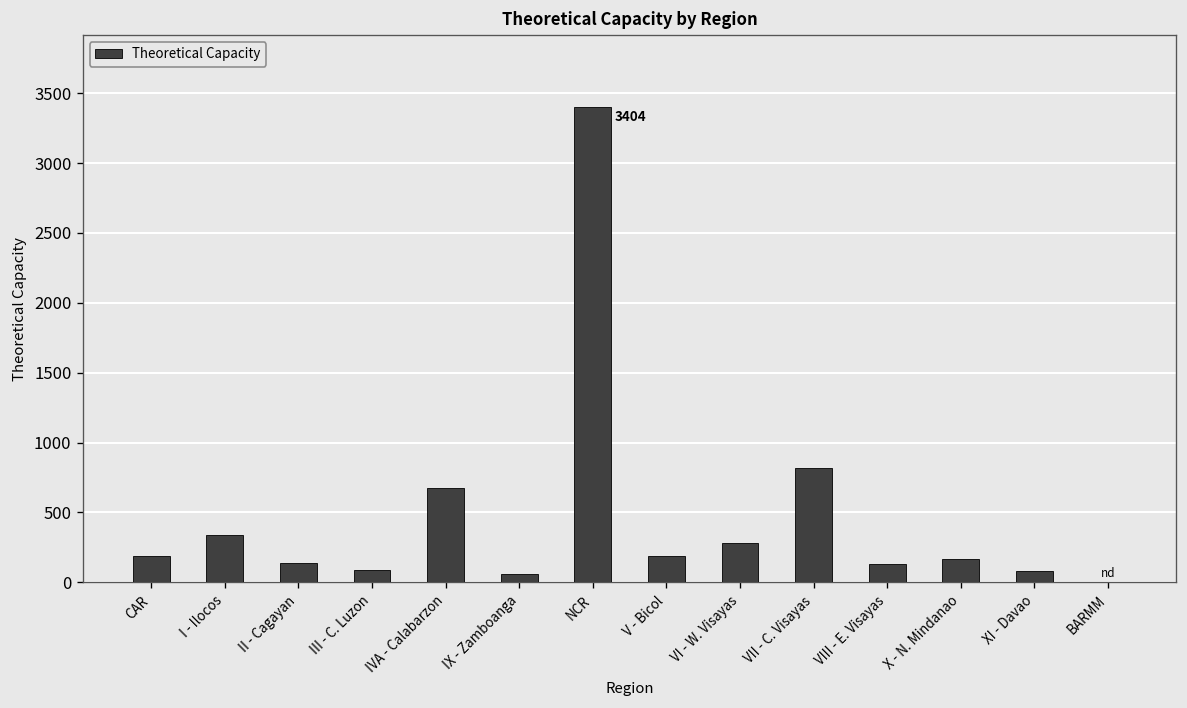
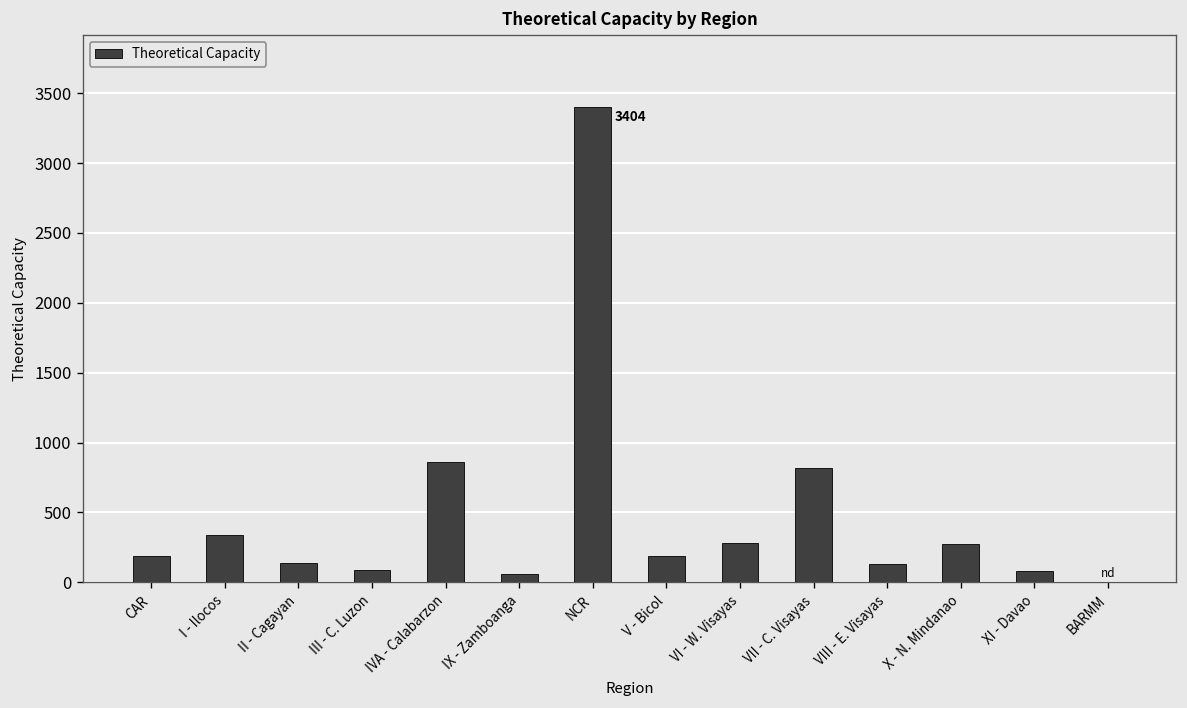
  {
    "CAR": 190,
    "I - Ilocos": 340,
    "II - Cagayan": 140,
    "III - C. Luzon": 90,
-   "IVA - Calabarzon": 680,
+   "IVA - Calabarzon": 860,
    "IX - Zamboanga": 60,
    "V - Bicol": 190,
    "VI - W. Visayas": 280,
    "VII - C. Visayas": 820,
    "VIII - E. Visayas": 130,
-   "X - N. Mindanao": 170,
+   "X - N. Mindanao": 270,
    "XI - Davao": 80,
    "BARMM": 0
  }
